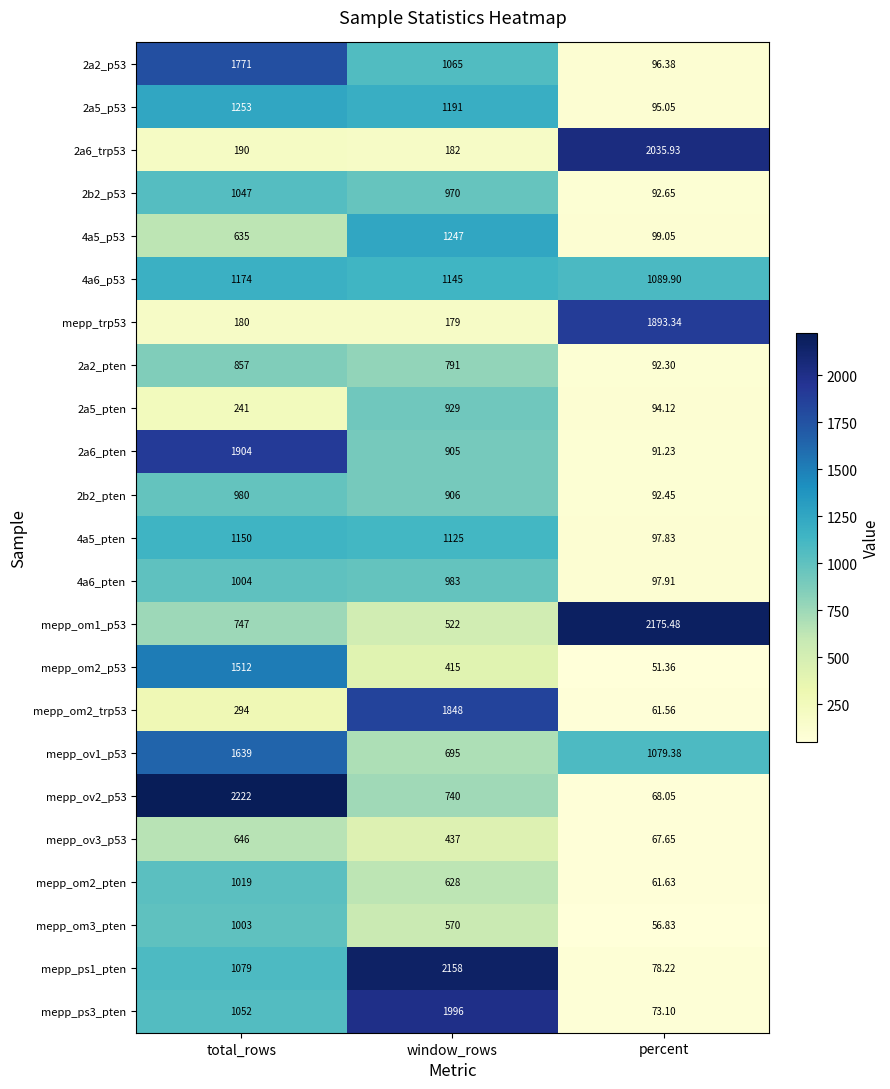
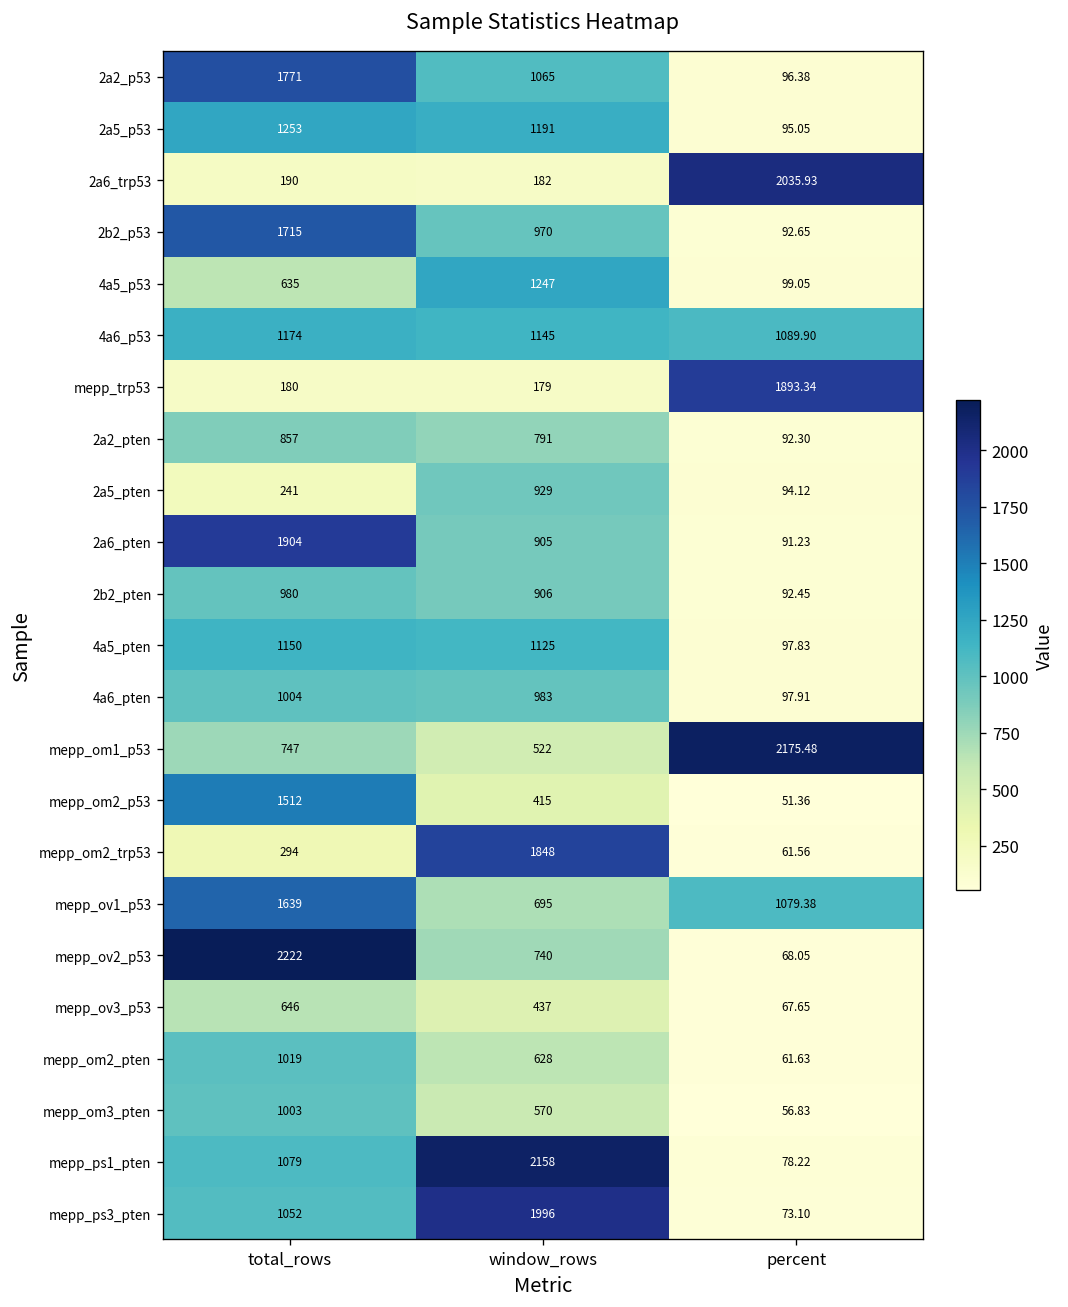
  {
    "2a2_p53": {
      "total_rows": 1771,
      "window_rows": 1065,
      "percent": 96.38
    },
    "2a5_p53": {
      "total_rows": 1253,
      "window_rows": 1191,
      "percent": 95.05
    },
    "2a6_trp53": {
      "total_rows": 190,
      "window_rows": 182,
      "percent": 2035.93
    },
    "2b2_p53": {
-     "total_rows": 1047,
+     "total_rows": 1715,
      "window_rows": 970,
      "percent": 92.65
    },
    "4a5_p53": {
      "total_rows": 635,
      "window_rows": 1247,
      "percent": 99.05
    },
    "4a6_p53": {
      "total_rows": 1174,
      "window_rows": 1145,
      "percent": 1089.90
    },
    "mepp_trp53": {
      "total_rows": 180,
      "window_rows": 179,
      "percent": 1893.34
    },
    "2a2_pten": {
      "total_rows": 857,
      "window_rows": 791,
      "percent": 92.30
    },
    "2a5_pten": {
      "total_rows": 241,
      "window_rows": 929,
      "percent": 94.12
    },
    "2a6_pten": {
      "total_rows": 1904,
      "window_rows": 905,
      "percent": 91.23
    },
    "2b2_pten": {
      "total_rows": 980,
      "window_rows": 906,
      "percent": 92.45
    },
    "4a5_pten": {
      "total_rows": 1150,
      "window_rows": 1125,
      "percent": 97.83
    },
    "4a6_pten": {
      "total_rows": 1004,
      "window_rows": 983,
      "percent": 97.91
    },
    "mepp_om1_p53": {
      "total_rows": 747,
      "window_rows": 522,
      "percent": 2175.48
    },
    "mepp_om2_p53": {
      "total_rows": 1512,
      "window_rows": 415,
      "percent": 51.36
    },
    "mepp_om2_trp53": {
      "total_rows": 294,
      "window_rows": 1848,
      "percent": 61.56
    },
    "mepp_ov1_p53": {
      "total_rows": 1639,
      "window_rows": 695,
      "percent": 1079.38
    },
    "mepp_ov2_p53": {
      "total_rows": 2222,
      "window_rows": 740,
      "percent": 68.05
    },
    "mepp_ov3_p53": {
      "total_rows": 646,
      "window_rows": 437,
      "percent": 67.65
    },
    "mepp_om2_pten": {
      "total_rows": 1019,
      "window_rows": 628,
      "percent": 61.63
    },
    "mepp_om3_pten": {
      "total_rows": 1003,
      "window_rows": 570,
      "percent": 56.83
    },
    "mepp_ps1_pten": {
      "total_rows": 1079,
      "window_rows": 2158,
      "percent": 78.22
    },
    "mepp_ps3_pten": {
      "total_rows": 1052,
      "window_rows": 1996,
      "percent": 73.10
    }
  }
